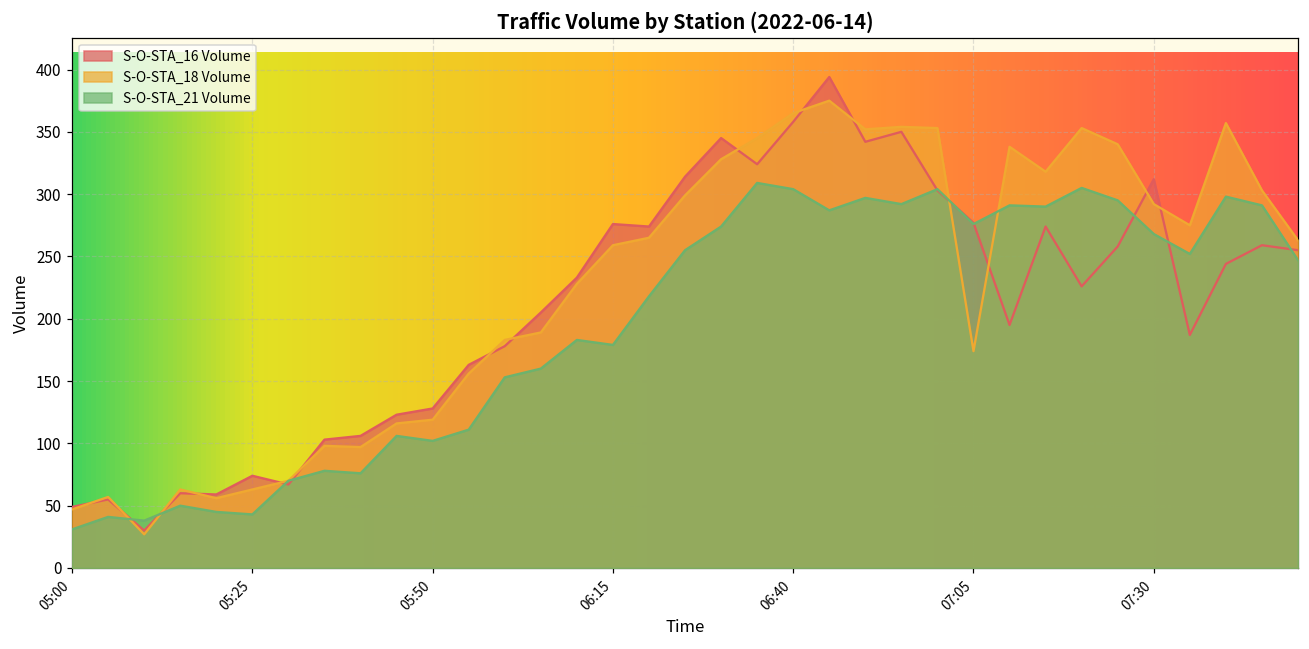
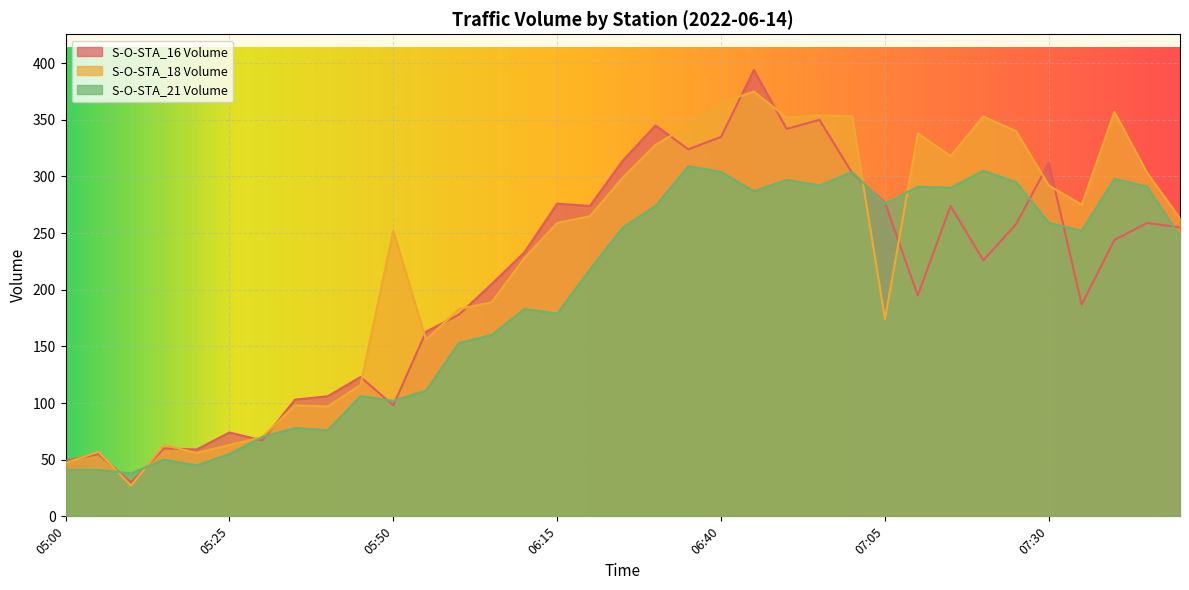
  {
    "S-O-STA_16 Volume": {
      "05:25": 74,
-     "05:50": 128,
+     "05:50": 98,
      "06:15": 276,
-     "06:40": 358,
+     "06:40": 335,
      "07:30": 312
    },
    "S-O-STA_18 Volume": {
      "05:25": 63,
-     "05:50": 119,
+     "05:50": 252,
      "06:15": 259,
      "06:40": 365,
      "07:05": 174,
      "07:30": 292
    },
    "S-O-STA_21 Volume": {
-     "05:00": 31,
-     "05:25": 43,
+     "05:00": 41,
+     "05:25": 55,
      "05:50": 102,
      "06:15": 179,
      "06:40": 304,
-     "07:30": 268
+     "07:30": 259
    }
  }
